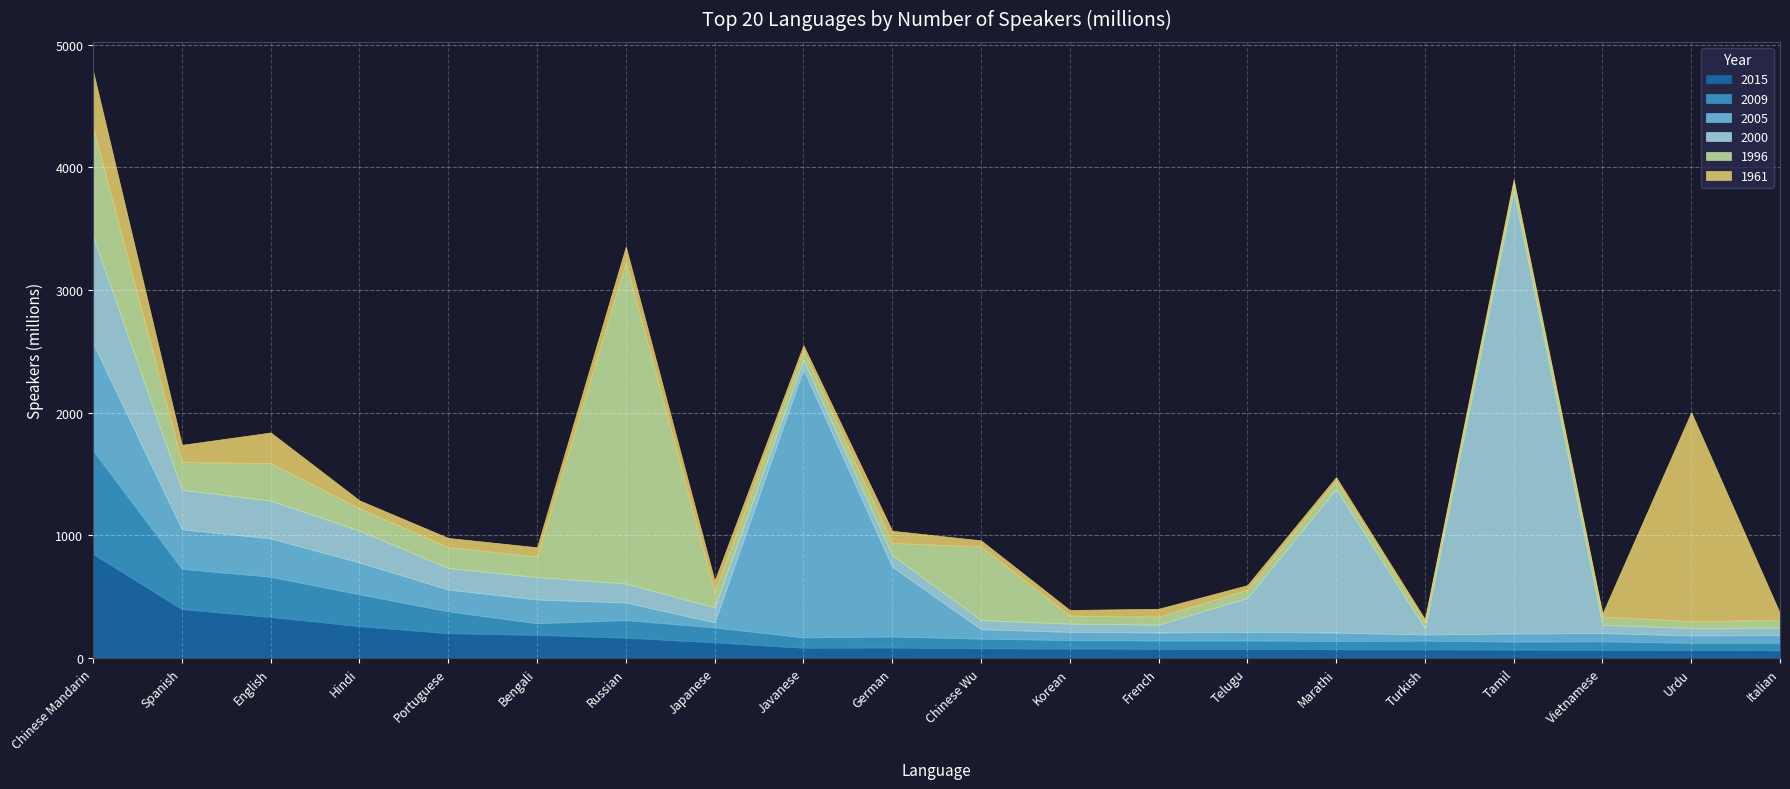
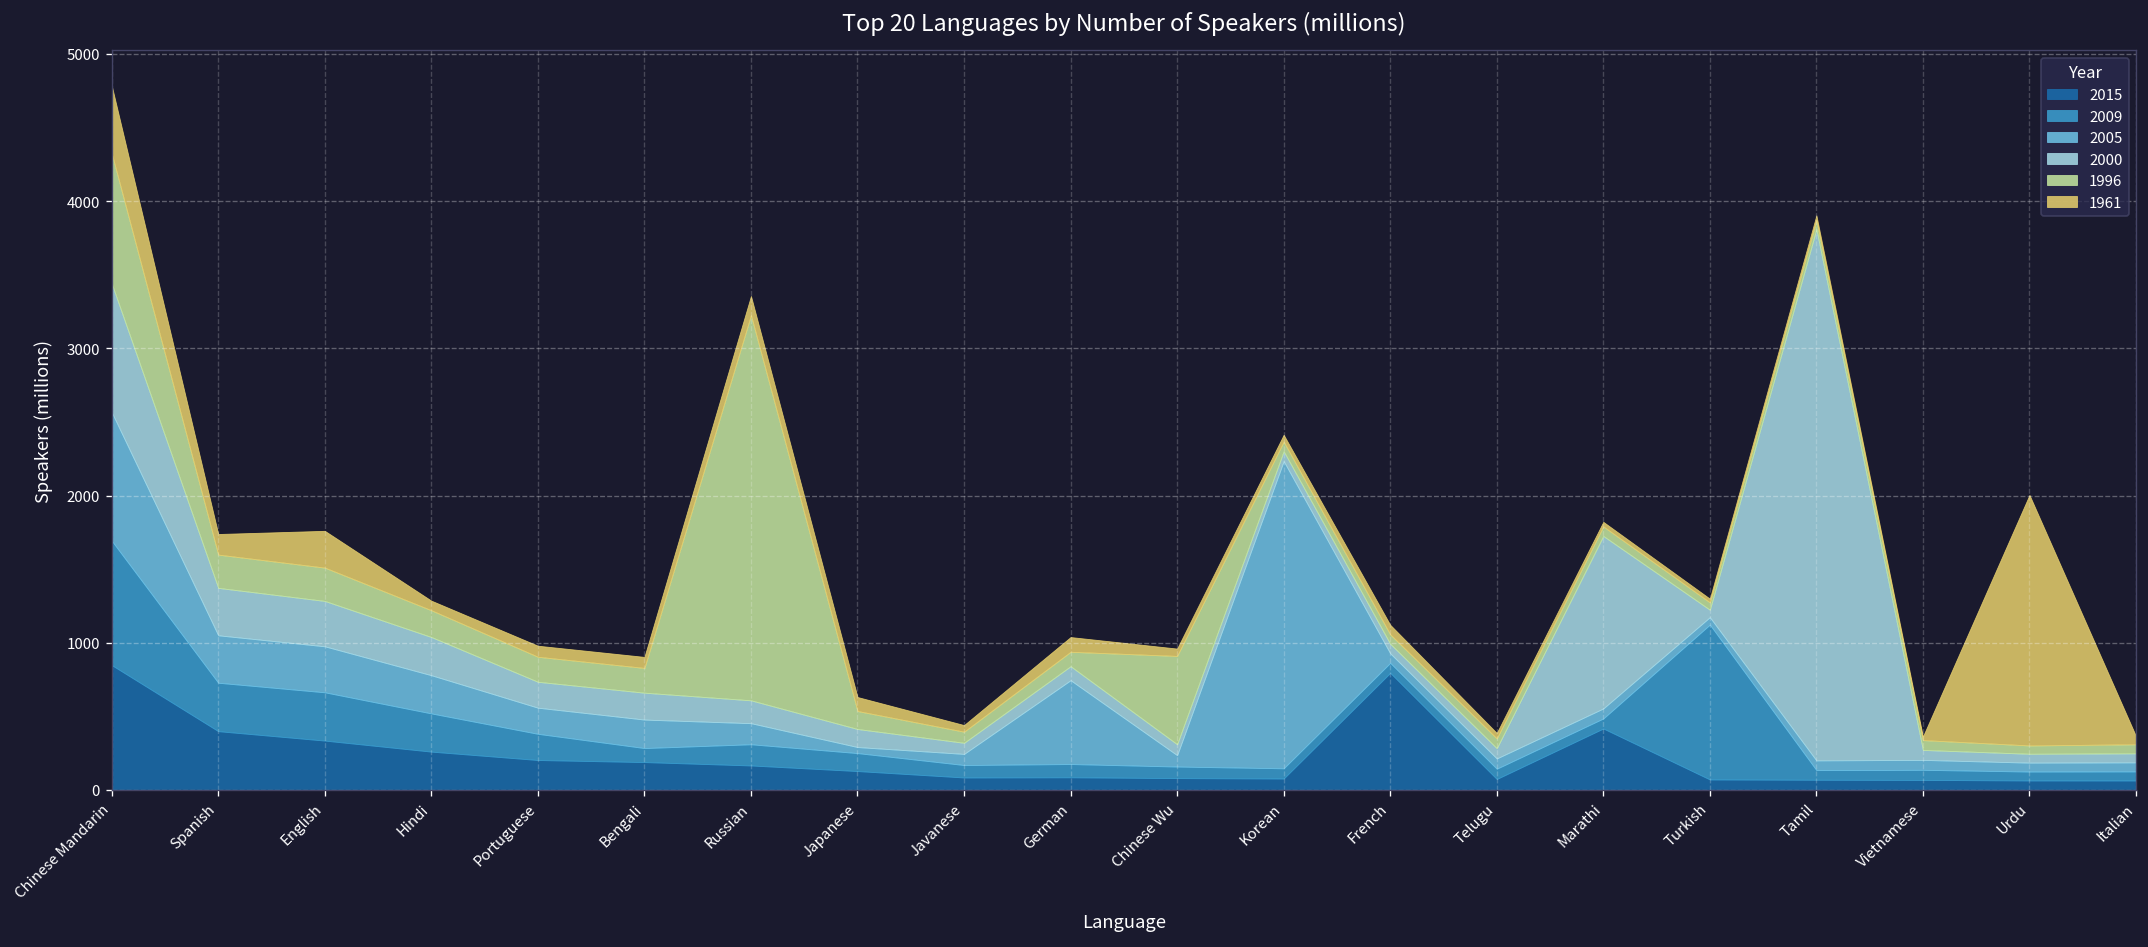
  {
    "2015": {
      "Chinese Mandarin": 850,
      "Spanish": 400,
      "English": 340,
      "Hindi": 260,
      "Portuguese": 200,
      "Bengali": 190,
      "Russian": 170,
      "Japanese": 130,
      "Javanese": 80,
      "German": 90,
      "Chinese Wu": 80,
      "Korean": 80,
-     "French": 80,
+     "French": 800,
      "Telugu": 70,
-     "Marathi": 70,
+     "Marathi": 420,
      "Turkish": 70,
      "Tamil": 70,
      "Vietnamese": 70,
      "Urdu": 60,
      "Italian": 60
    },
    "2009": {
      "Chinese Mandarin": 850,
      "Spanish": 330,
      "English": 330,
      "Hindi": 260,
      "Portuguese": 180,
      "Bengali": 100,
      "Russian": 140,
      "Japanese": 120,
      "Javanese": 80,
      "German": 90,
      "Chinese Wu": 80,
      "Korean": 70,
      "French": 70,
      "Telugu": 70,
      "Marathi": 70,
-     "Turkish": 70,
+     "Turkish": 1050,
      "Tamil": 70,
      "Vietnamese": 70,
      "Urdu": 60,
      "Italian": 60
    },
    "2005": {
      "Chinese Mandarin": 870,
      "Spanish": 320,
      "English": 310,
      "Hindi": 260,
      "Portuguese": 180,
      "Bengali": 190,
      "Russian": 140,
      "Japanese": 40,
-     "Javanese": 2190,
+     "Javanese": 80,
      "German": 570,
      "Chinese Wu": 80,
-     "Korean": 70,
+     "Korean": 2090,
      "French": 60,
      "Telugu": 70,
      "Marathi": 70,
      "Turkish": 50,
      "Tamil": 70,
      "Vietnamese": 70,
      "Urdu": 60,
      "Italian": 60
    },
    "2000": {
      "Chinese Mandarin": 870,
      "Spanish": 320,
      "English": 310,
      "Hindi": 260,
      "Portuguese": 180,
      "Bengali": 180,
      "Russian": 160,
      "Japanese": 120,
      "Javanese": 80,
      "German": 100,
      "Chinese Wu": 70,
      "Korean": 70,
      "French": 60,
-     "Telugu": 280,
+     "Telugu": 70,
      "Marathi": 1170,
      "Turkish": 50,
      "Tamil": 3610,
      "Vietnamese": 70,
      "Urdu": 60,
      "Italian": 60
    },
    "1996": {
      "Chinese Mandarin": 890,
      "Spanish": 230,
-     "English": 310,
+     "English": 230,
      "Hindi": 180,
      "Portuguese": 170,
      "Bengali": 170,
      "Russian": 2620,
      "Japanese": 120,
      "Javanese": 80,
      "German": 100,
      "Chinese Wu": 600,
      "Korean": 70,
      "French": 60,
      "Telugu": 70,
      "Marathi": 60,
      "Turkish": 50,
      "Tamil": 60,
      "Vietnamese": 70,
      "Urdu": 60,
      "Italian": 60
    },
    "1961": {
      "Chinese Mandarin": 460,
      "Spanish": 140,
      "English": 250,
      "Hindi": 70,
      "Portuguese": 80,
      "Bengali": 80,
      "Russian": 130,
      "Japanese": 100,
      "Javanese": 50,
      "German": 100,
      "Chinese Wu": 50,
      "Korean": 50,
      "French": 70,
      "Telugu": 40,
      "Marathi": 30,
      "Turkish": 30,
      "Tamil": 30,
      "Vietnamese": 20,
      "Urdu": 1700,
      "Italian": 60
    }
  }
